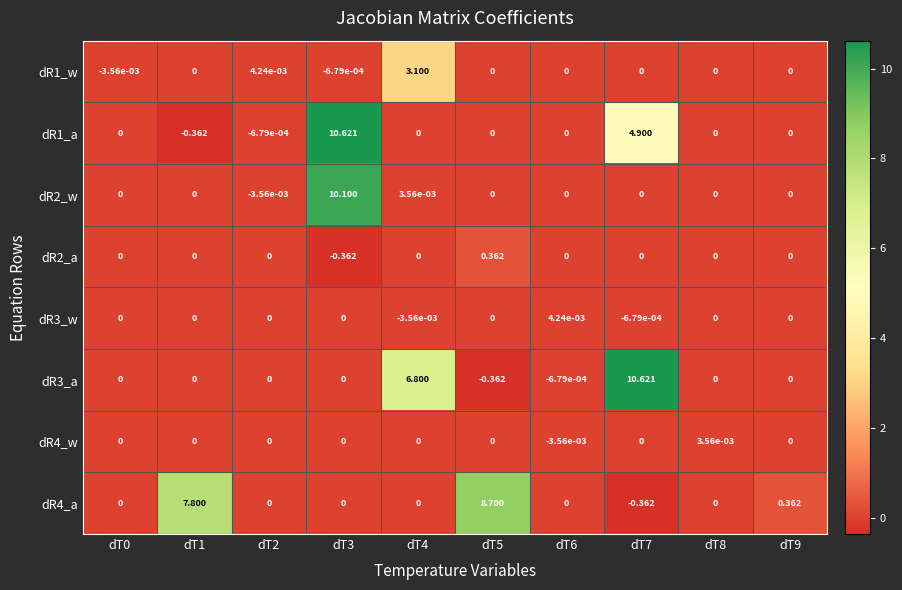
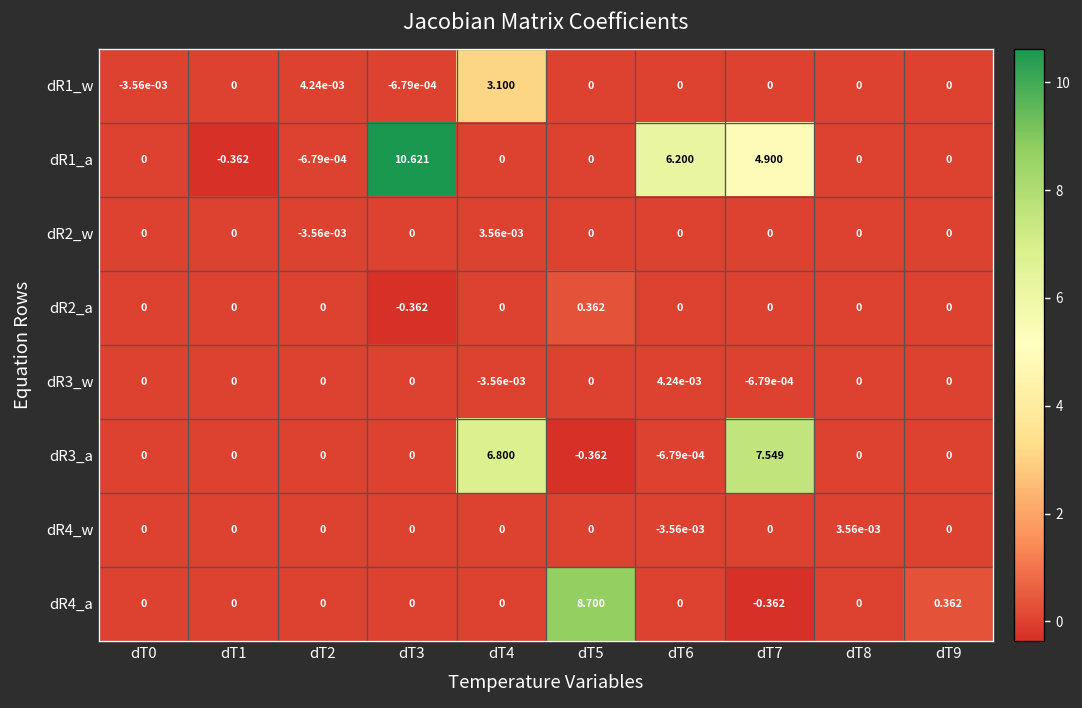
  {
    "dR1_w": {
      "dT0": "-3.56e-03",
      "dT1": "0",
      "dT2": "4.24e-03",
      "dT3": "-6.79e-04",
      "dT4": "3.100",
      "dT5": "0",
      "dT6": "0",
      "dT7": "0",
      "dT8": "0",
      "dT9": "0"
    },
    "dR1_a": {
      "dT0": "0",
      "dT1": "-0.362",
      "dT2": "-6.79e-04",
      "dT3": "10.621",
      "dT4": "0",
      "dT5": "0",
-     "dT6": "0",
+     "dT6": "6.200",
      "dT7": "4.900",
      "dT8": "0",
      "dT9": "0"
    },
    "dR2_w": {
      "dT0": "0",
      "dT1": "0",
      "dT2": "-3.56e-03",
-     "dT3": "10.100",
+     "dT3": "0",
      "dT4": "3.56e-03",
      "dT5": "0",
      "dT6": "0",
      "dT7": "0",
      "dT8": "0",
      "dT9": "0"
    },
    "dR2_a": {
      "dT0": "0",
      "dT1": "0",
      "dT2": "0",
      "dT3": "-0.362",
      "dT4": "0",
      "dT5": "0.362",
      "dT6": "0",
      "dT7": "0",
      "dT8": "0",
      "dT9": "0"
    },
    "dR3_w": {
      "dT0": "0",
      "dT1": "0",
      "dT2": "0",
      "dT3": "0",
      "dT4": "-3.56e-03",
      "dT5": "0",
      "dT6": "4.24e-03",
      "dT7": "-6.79e-04",
      "dT8": "0",
      "dT9": "0"
    },
    "dR3_a": {
      "dT0": "0",
      "dT1": "0",
      "dT2": "0",
      "dT3": "0",
      "dT4": "6.800",
      "dT5": "-0.362",
      "dT6": "-6.79e-04",
-     "dT7": "10.621",
+     "dT7": "7.549",
      "dT8": "0",
      "dT9": "0"
    },
    "dR4_w": {
      "dT0": "0",
      "dT1": "0",
      "dT2": "0",
      "dT3": "0",
      "dT4": "0",
      "dT5": "0",
      "dT6": "-3.56e-03",
      "dT7": "0",
      "dT8": "3.56e-03",
      "dT9": "0"
    },
    "dR4_a": {
      "dT0": "0",
-     "dT1": "7.800",
+     "dT1": "0",
      "dT2": "0",
      "dT3": "0",
      "dT4": "0",
      "dT5": "8.700",
      "dT6": "0",
      "dT7": "-0.362",
      "dT8": "0",
      "dT9": "0.362"
    }
  }
